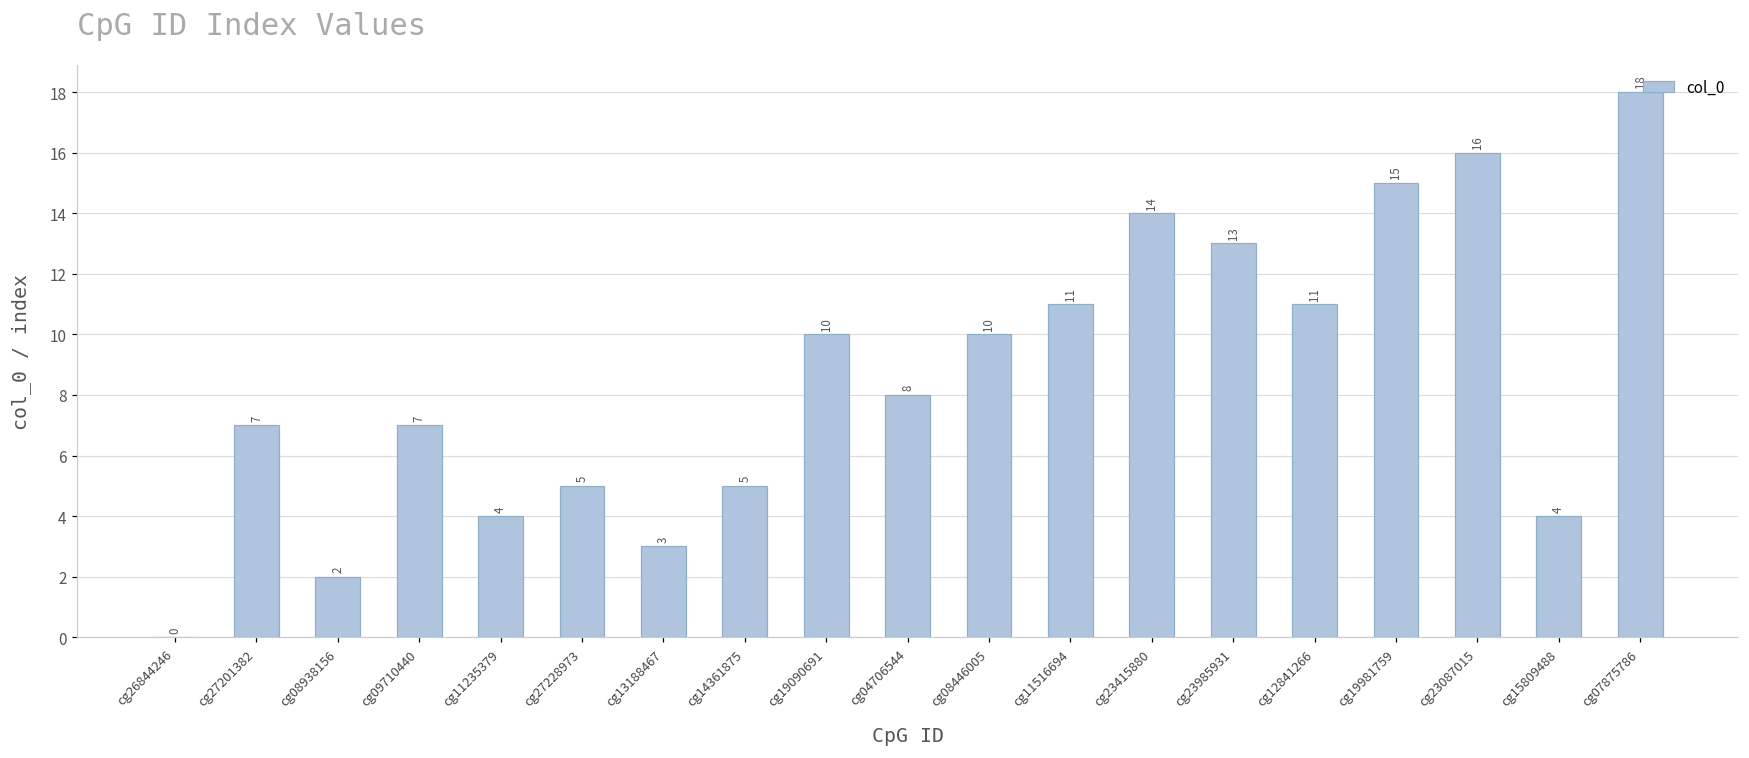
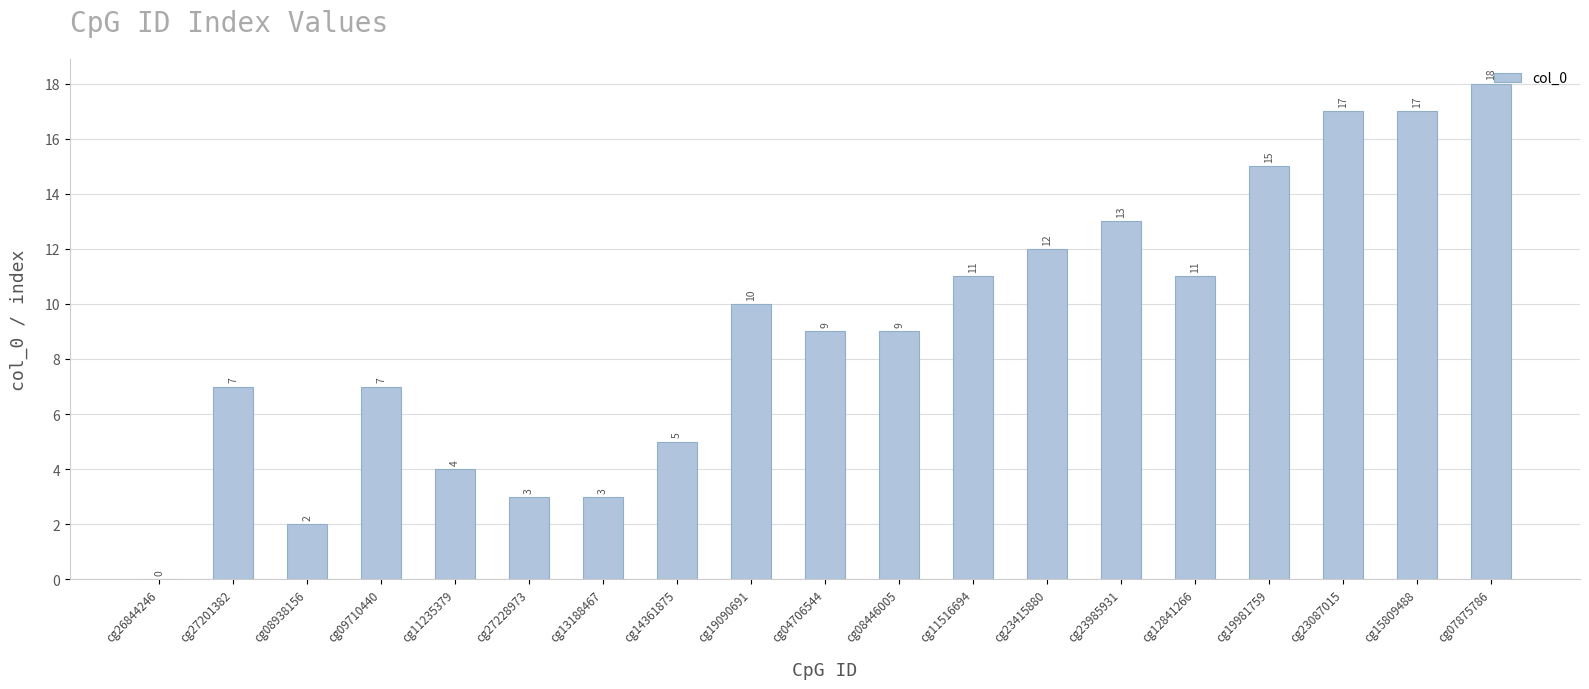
  {
    "cg26844246": 0,
    "cg27201382": 7,
    "cg08938156": 2,
    "cg09710440": 7,
    "cg11235379": 4,
-   "cg27228973": 5,
+   "cg27228973": 3,
    "cg13188467": 3,
    "cg14361875": 5,
    "cg19090691": 10,
-   "cg04706544": 8,
-   "cg08446005": 10,
+   "cg04706544": 9,
+   "cg08446005": 9,
    "cg11516694": 11,
-   "cg23415880": 14,
+   "cg23415880": 12,
    "cg23985931": 13,
    "cg12841266": 11,
    "cg19981759": 15,
-   "cg23087015": 16,
-   "cg15809488": 4,
+   "cg23087015": 17,
+   "cg15809488": 17,
    "cg07875786": 18
  }
